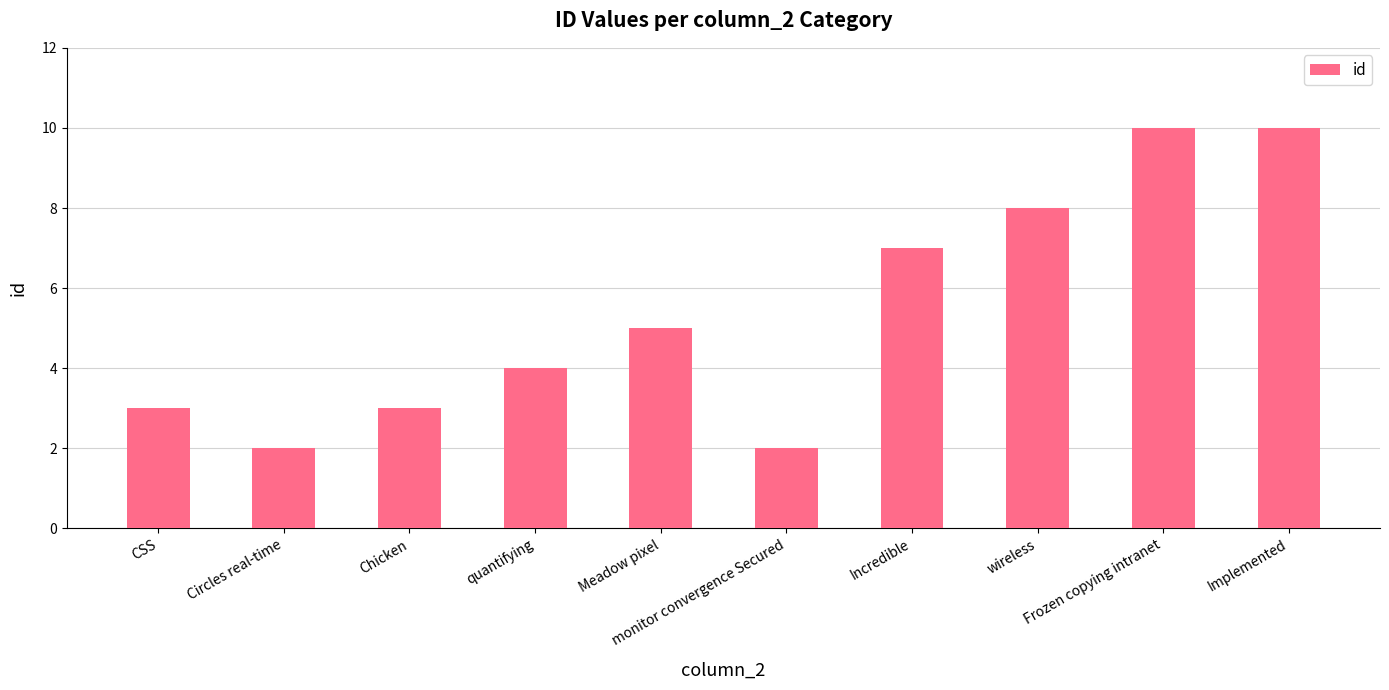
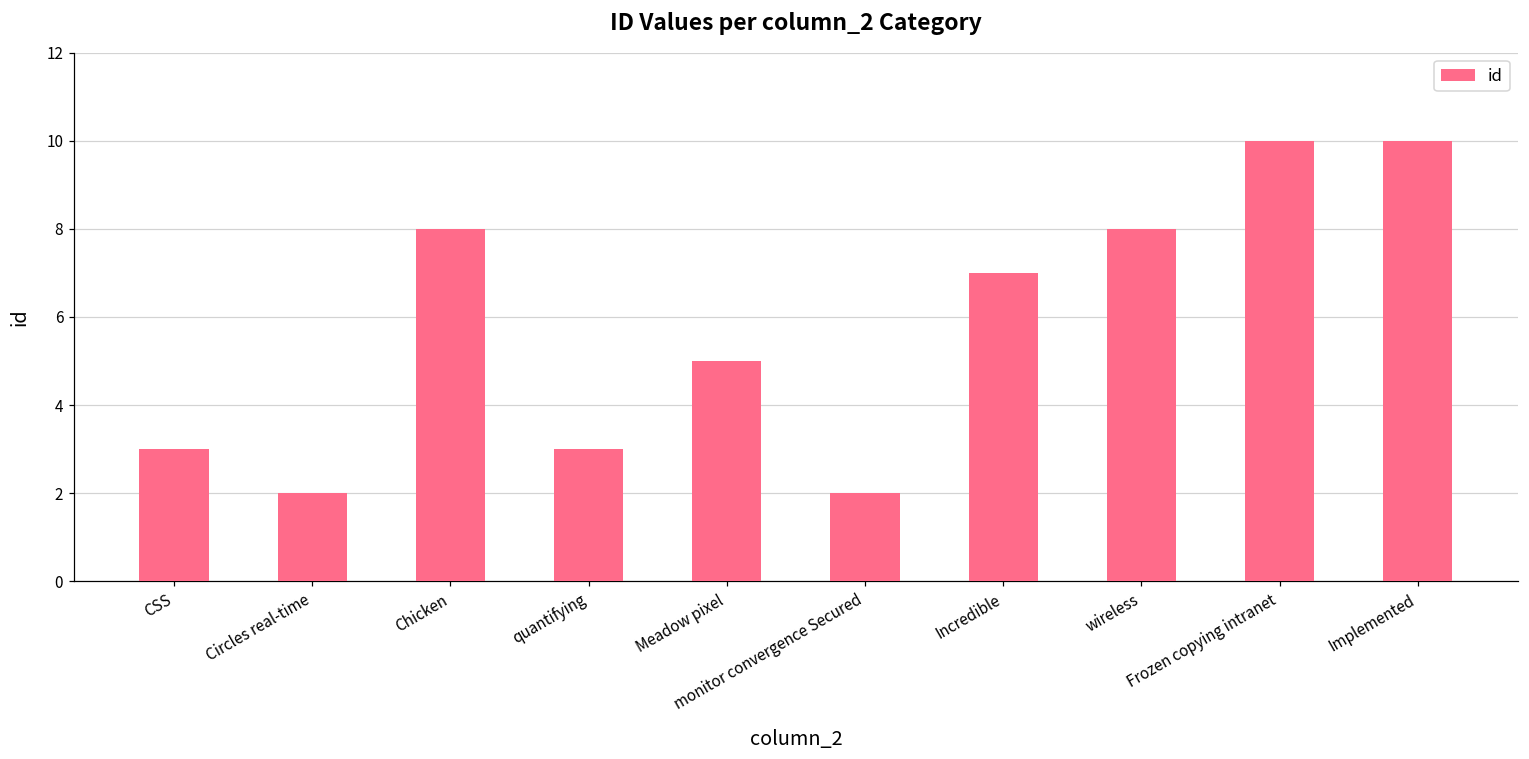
  {
    "CSS": 3,
    "Circles real-time": 2,
-   "Chicken": 3,
-   "quantifying": 4,
+   "Chicken": 8,
+   "quantifying": 3,
    "Meadow pixel": 5,
    "monitor convergence Secured": 2,
    "Incredible": 7,
    "wireless": 8,
    "Frozen copying intranet": 10,
    "Implemented": 10
  }
